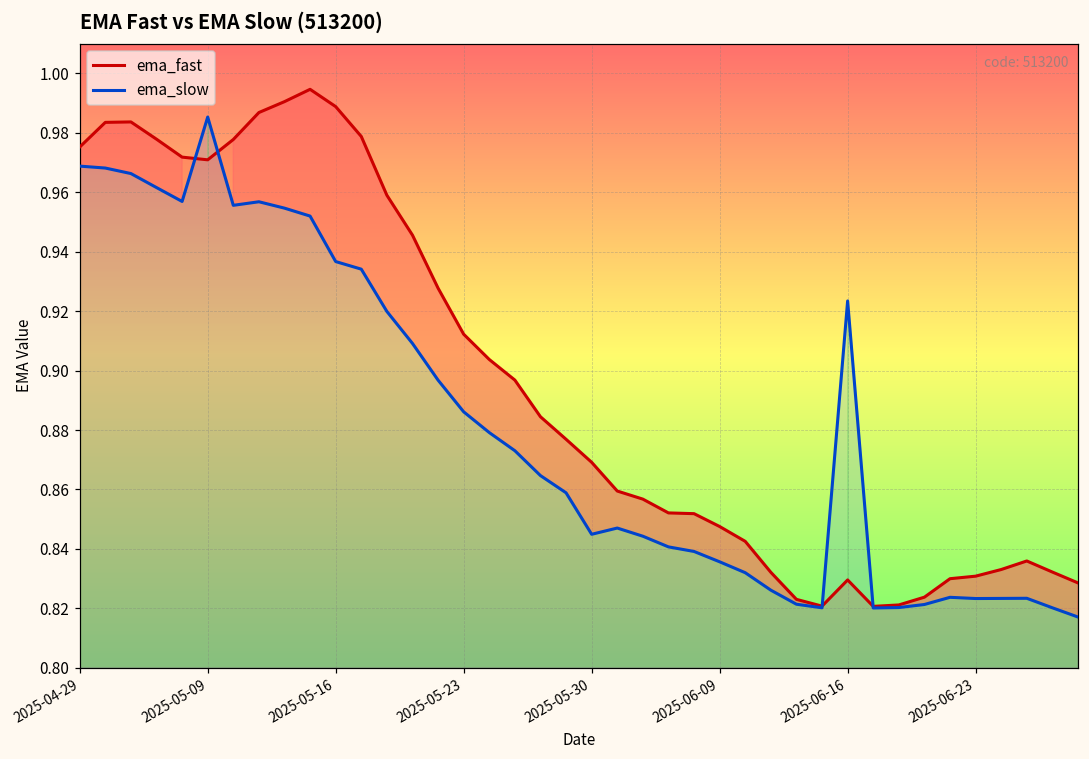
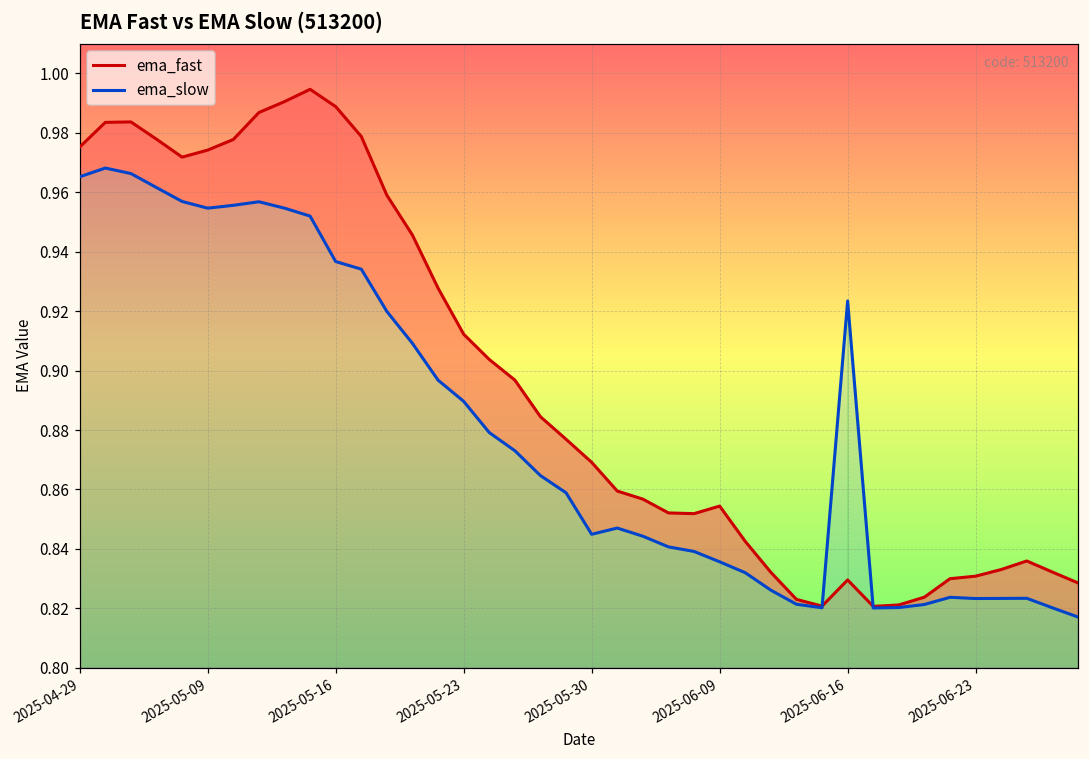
  {
    "ema_fast": {
      "2025-04-29": 0.975,
-     "2025-05-09": 0.971,
+     "2025-05-09": 0.974,
      "2025-05-16": 0.989,
      "2025-05-23": 0.912,
      "2025-05-30": 0.869,
-     "2025-06-09": 0.848,
+     "2025-06-09": 0.854,
      "2025-06-16": 0.830,
      "2025-06-23": 0.831
    },
    "ema_slow": {
-     "2025-04-29": 0.969,
-     "2025-05-09": 0.985,
+     "2025-04-29": 0.965,
+     "2025-05-09": 0.955,
      "2025-05-16": 0.937,
-     "2025-05-23": 0.886,
+     "2025-05-23": 0.890,
      "2025-05-30": 0.845,
      "2025-06-09": 0.836,
      "2025-06-16": 0.923,
      "2025-06-23": 0.823
    }
  }
